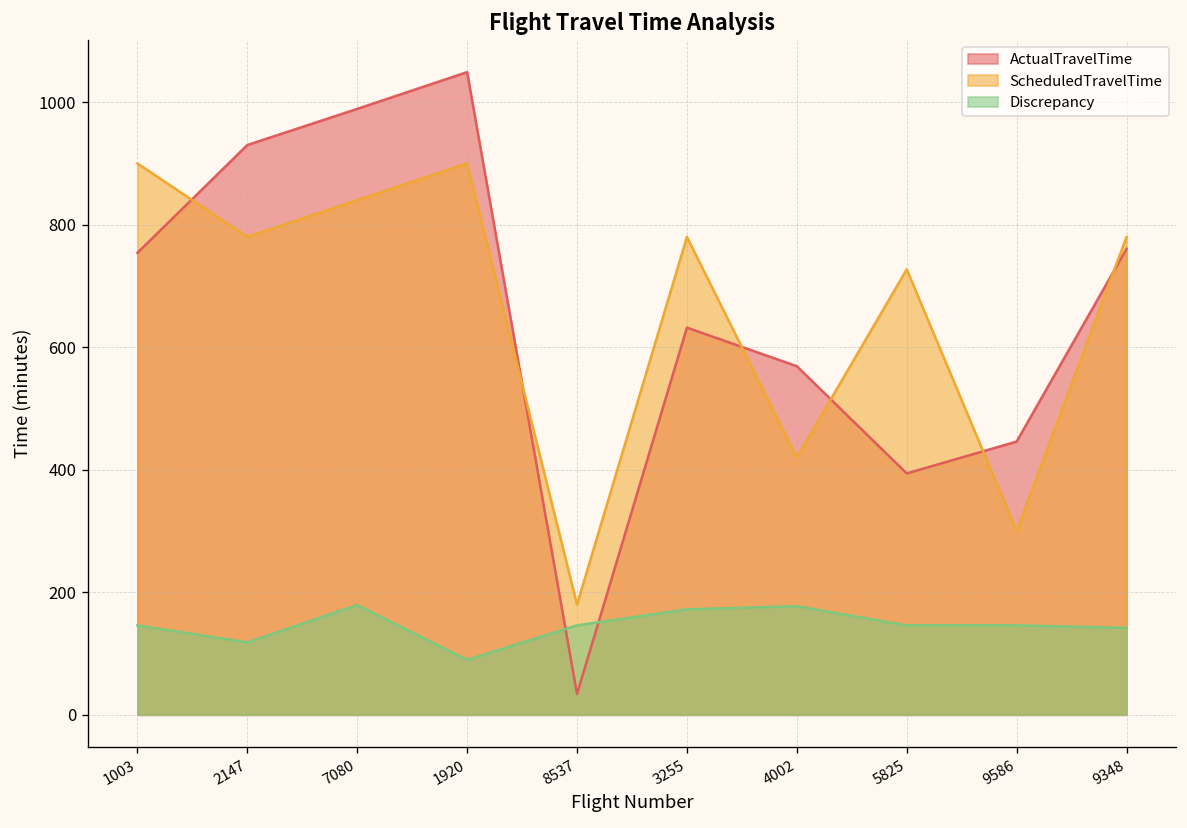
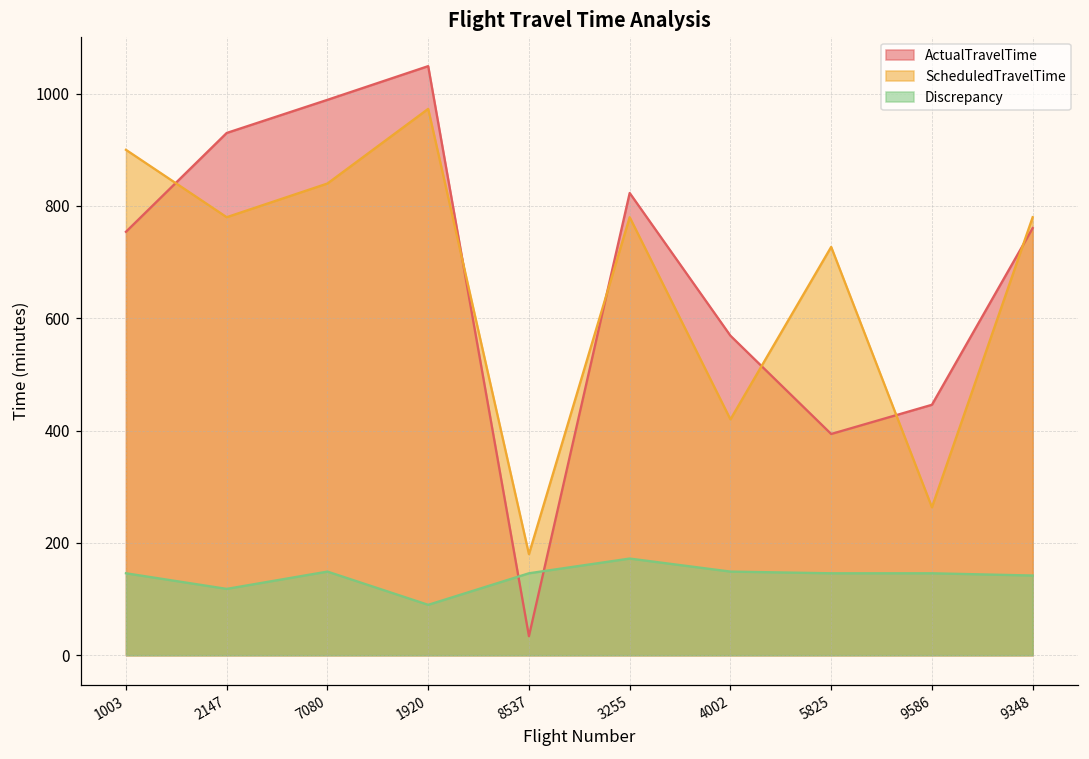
  {
    "ActualTravelTime": {
      "1003": 750,
      "2147": 930,
      "7080": 990,
      "1920": 1050,
      "8537": 30,
-     "3255": 630,
+     "3255": 820,
      "4002": 570,
      "5825": 390,
      "9586": 450,
      "9348": 760
    },
    "ScheduledTravelTime": {
      "1003": 900,
      "2147": 780,
      "7080": 840,
-     "1920": 900,
+     "1920": 970,
      "8537": 180,
      "3255": 780,
      "4002": 420,
      "5825": 730,
-     "9586": 300,
+     "9586": 260,
      "9348": 780
    },
    "Discrepancy": {
      "1003": 150,
      "2147": 120,
-     "7080": 180,
+     "7080": 150,
      "1920": 90,
      "8537": 150,
      "3255": 170,
-     "4002": 180,
+     "4002": 150,
      "5825": 150,
      "9586": 150,
      "9348": 140
    }
  }
